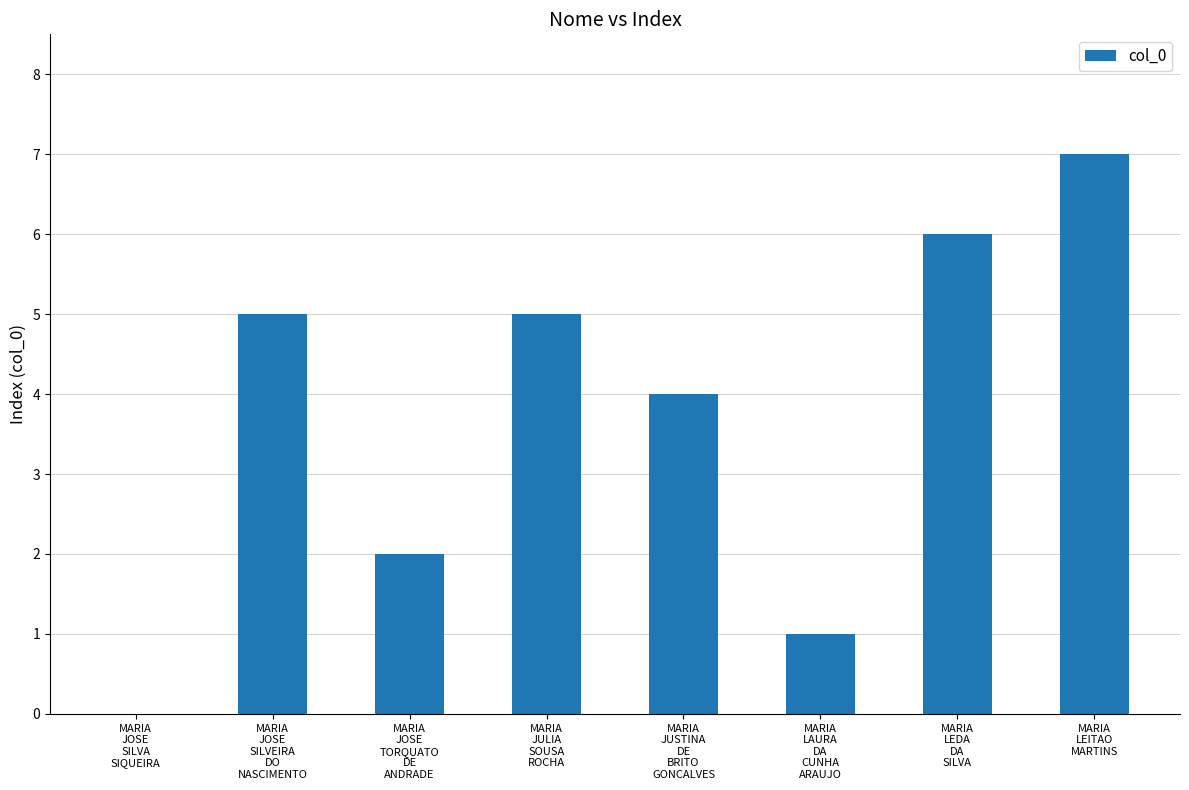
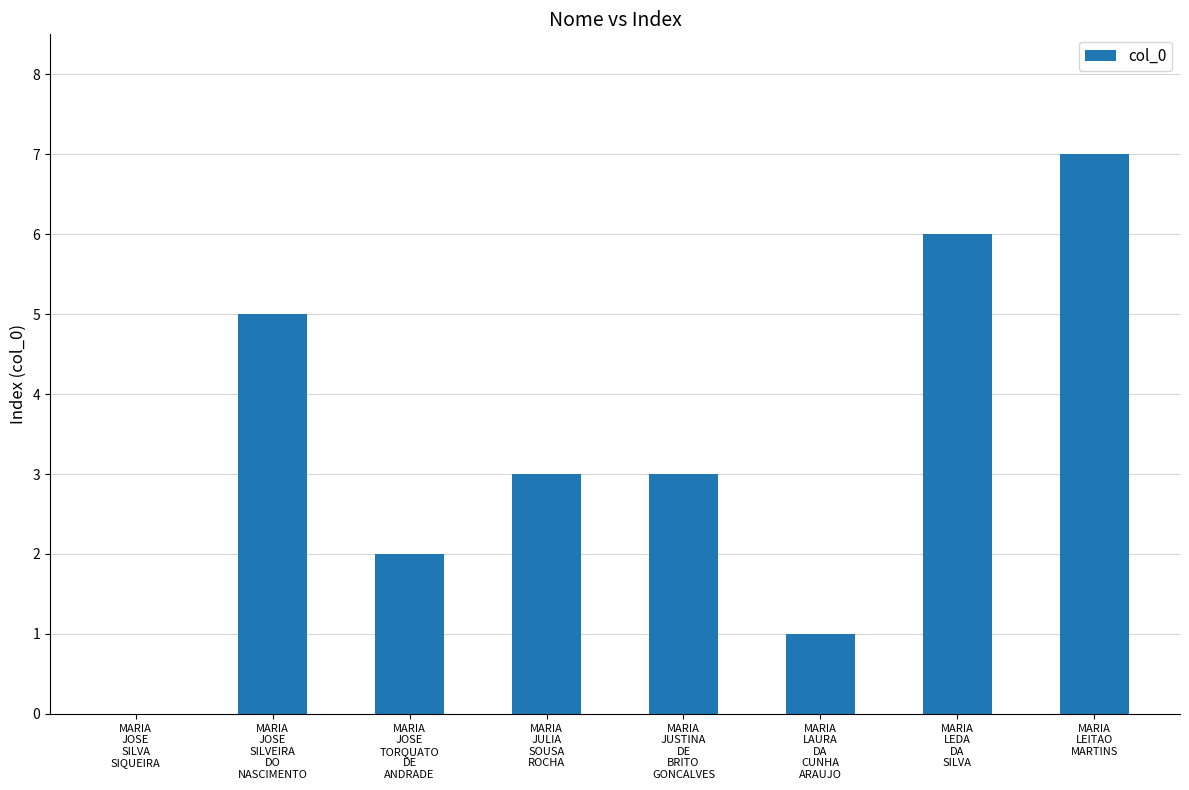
  {
    "MARIA JOSE SILVA SIQUEIRA": 0,
    "MARIA JOSE SILVEIRA DO NASCIMENTO": 5,
    "MARIA JOSE TORQUATO DE ANDRADE": 2,
-   "MARIA JULIA SOUSA ROCHA": 5,
-   "MARIA JUSTINA DE BRITO GONCALVES": 4,
+   "MARIA JULIA SOUSA ROCHA": 3,
+   "MARIA JUSTINA DE BRITO GONCALVES": 3,
    "MARIA LAURA DA CUNHA ARAUJO": 1,
    "MARIA LEDA DA SILVA": 6,
    "MARIA LEITAO MARTINS": 7
  }
